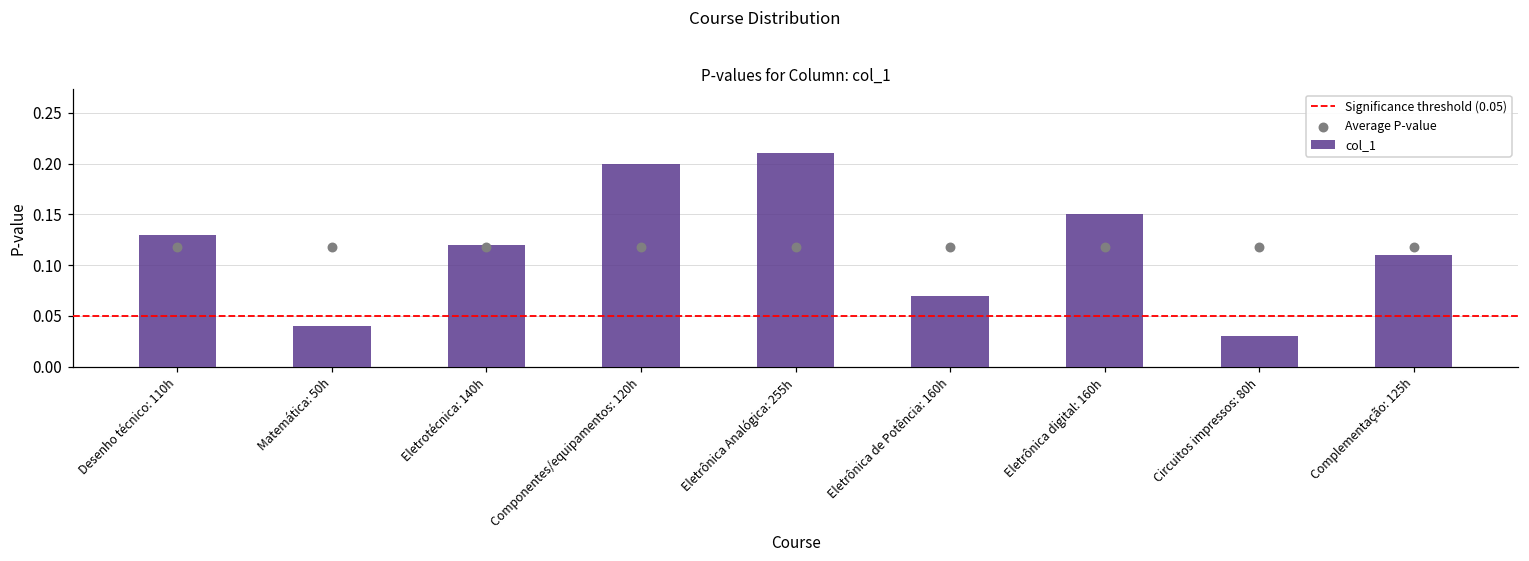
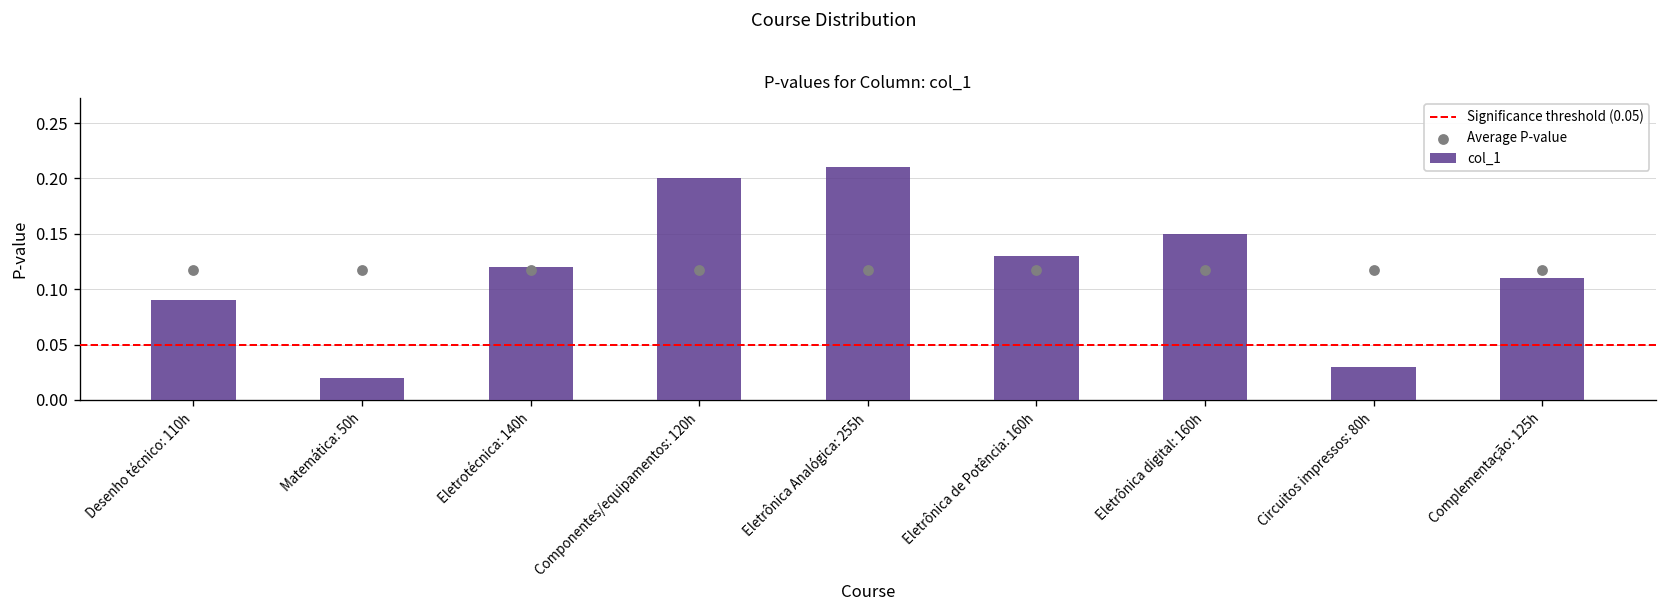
  {
    "col_1": {
-     "Desenho técnico: 110h": 0.13,
-     "Matemática: 50h": 0.04,
+     "Desenho técnico: 110h": 0.09,
+     "Matemática: 50h": 0.02,
      "Eletrotécnica: 140h": 0.12,
      "Componentes/equipamentos: 120h": 0.20,
      "Eletrônica Analógica: 255h": 0.21,
-     "Eletrônica de Potência: 160h": 0.07,
+     "Eletrônica de Potência: 160h": 0.13,
      "Eletrônica digital: 160h": 0.15,
      "Circuitos impressos: 80h": 0.03,
      "Complementação: 125h": 0.11
    }
  }
